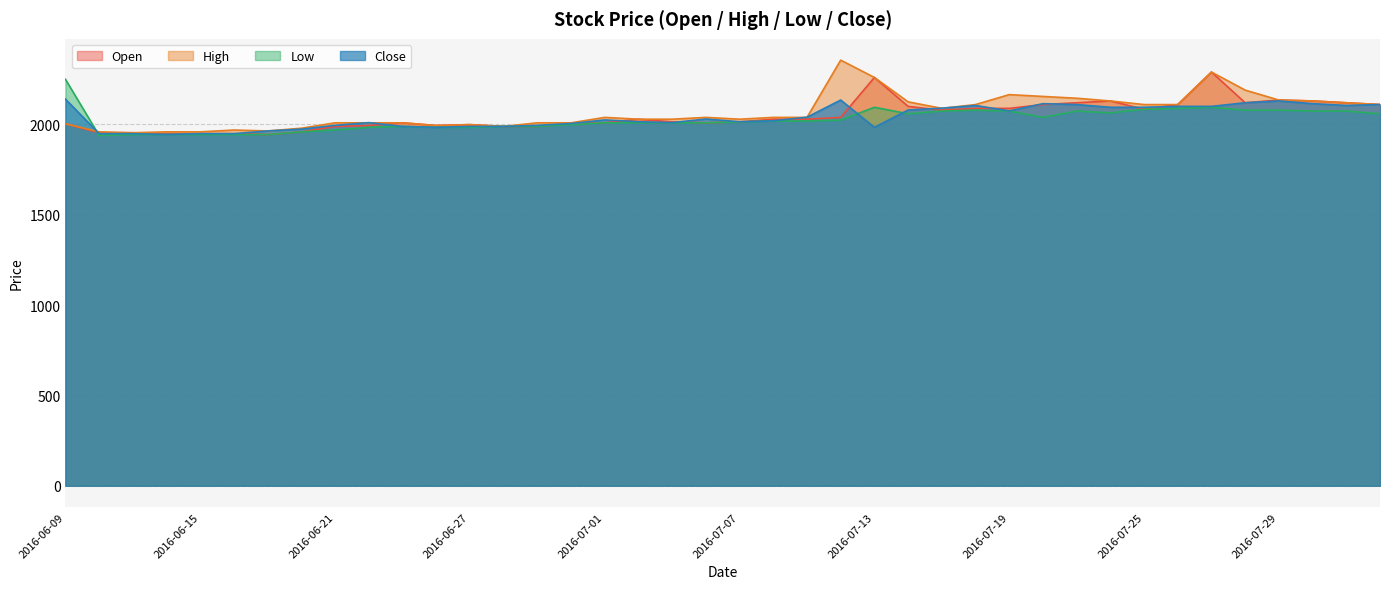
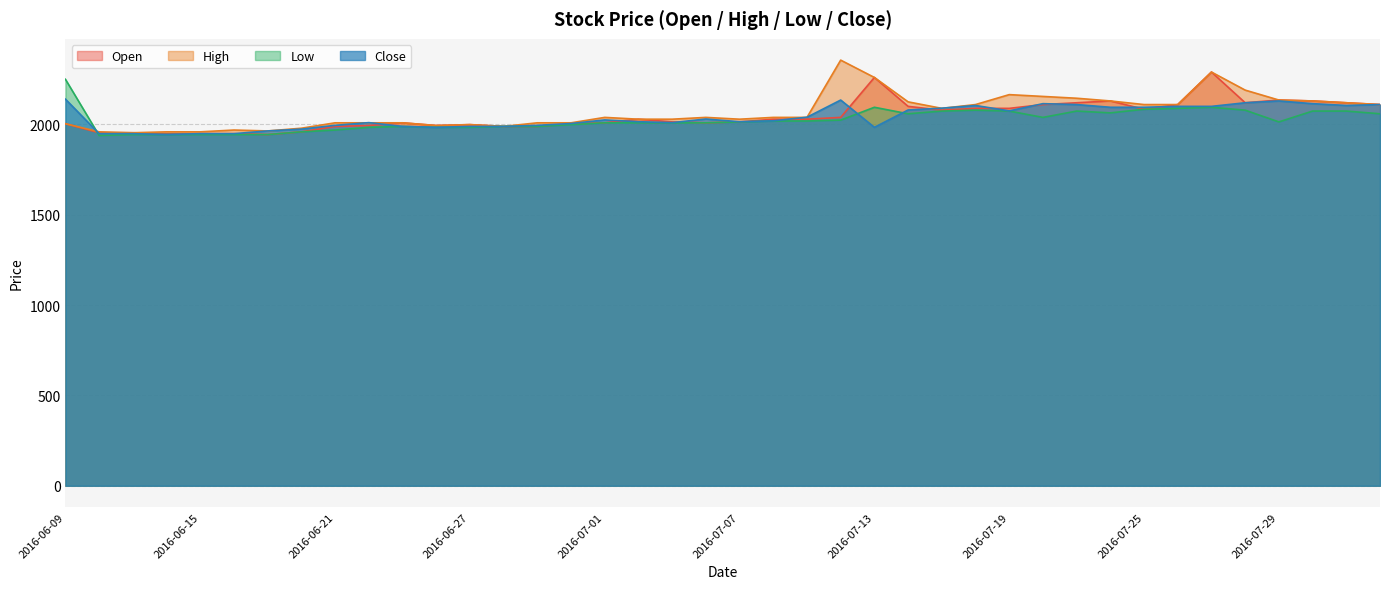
  {
    "Low": {
      "2016-06-09": 2250,
      "2016-06-21": 1970,
      "2016-07-13": 2100,
-     "2016-07-29": 2080
+     "2016-07-29": 2010
    },
    "Close": {
      "2016-06-09": 2140,
      "2016-07-13": 1980
    }
  }
